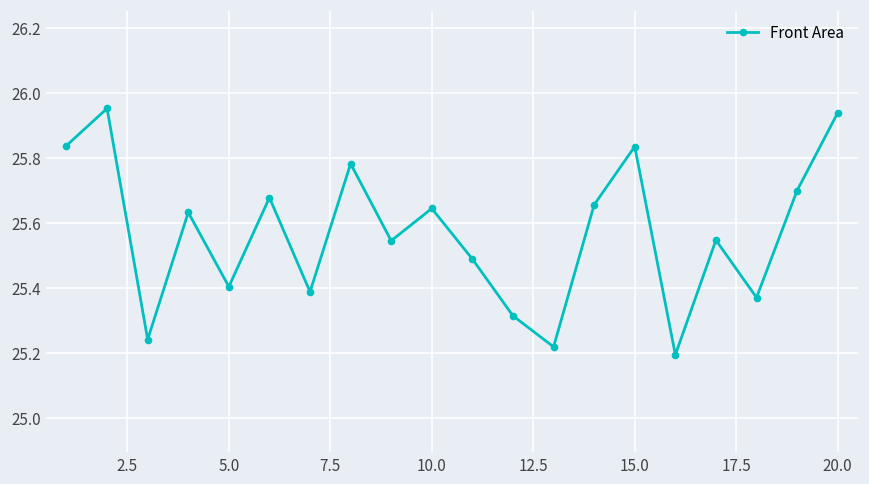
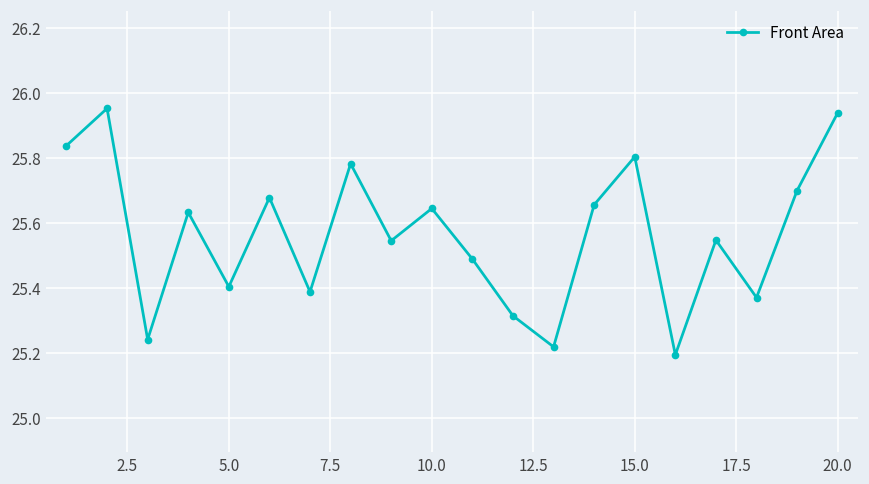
  {
    "5.0": 25.40,
    "10.0": 25.65,
-   "15.0": 25.84,
+   "15.0": 25.80,
    "20.0": 25.94
  }
